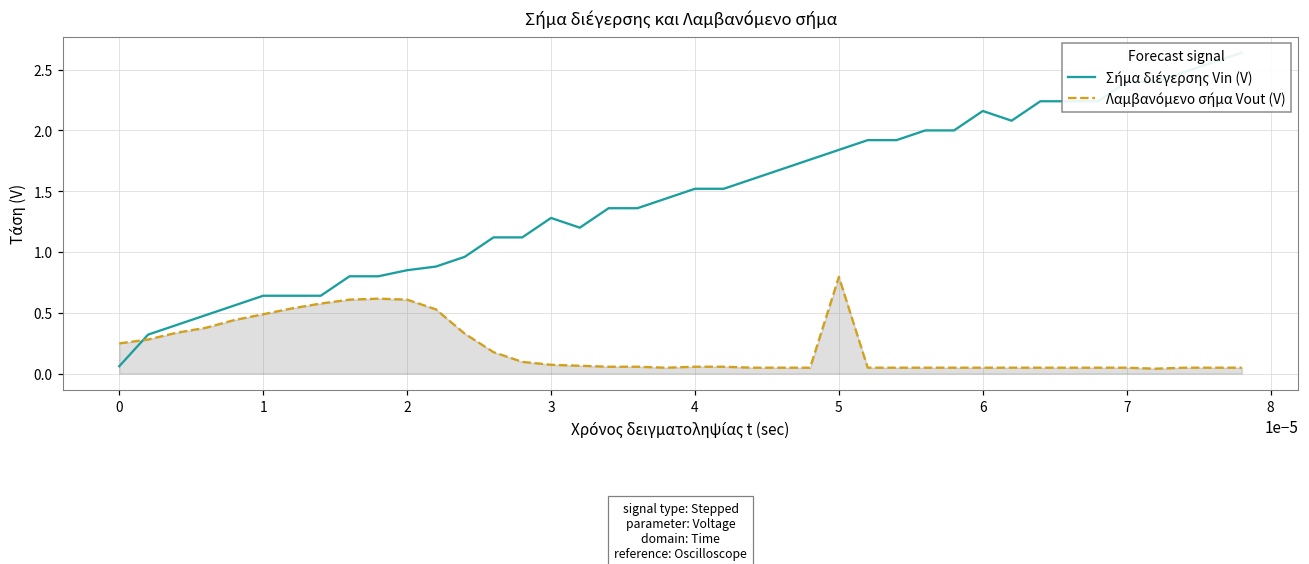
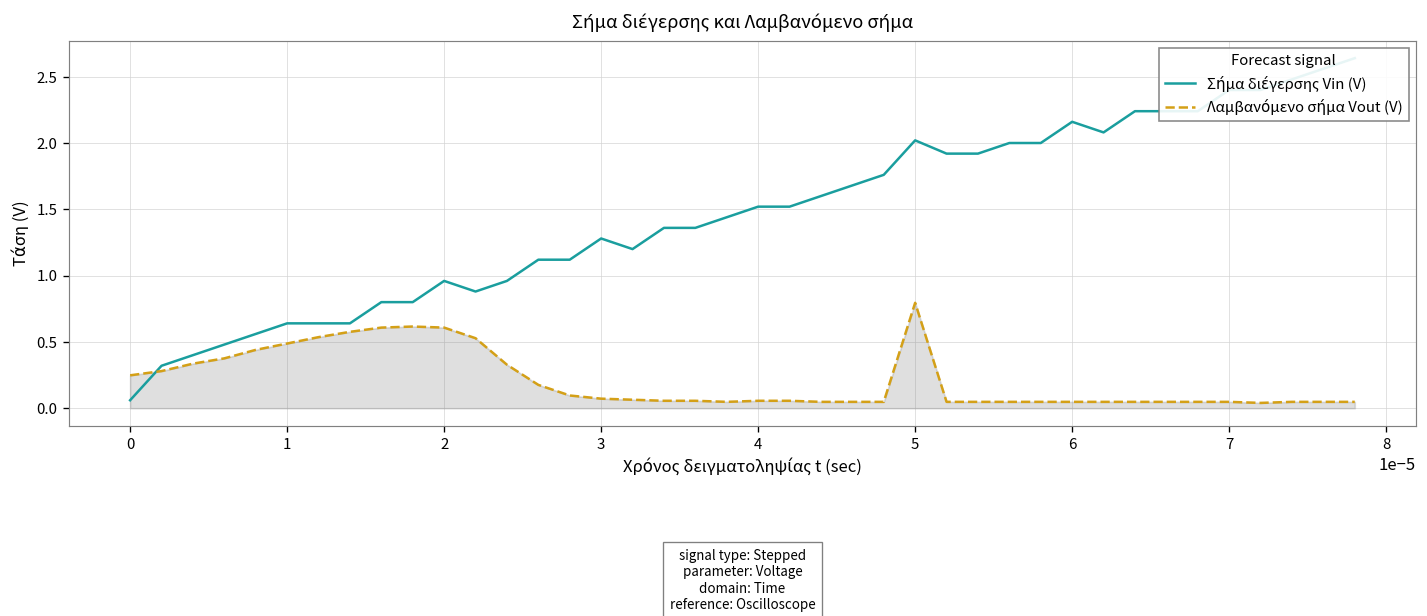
  {
    "Σήμα διέγερσης Vin (V)": {
      "0": 0.06,
      "1": 0.64,
-     "2": 0.85,
+     "2": 0.96,
      "3": 1.28,
      "4": 1.52,
-     "5": 1.84,
+     "5": 2.02,
      "6": 2.16
    },
    "Λαμβανόμενο σήμα Vout (V)": {
      "0": 0.25,
      "1": 0.49,
      "2": 0.61,
      "3": 0.07,
      "4": 0.06,
      "5": 0.80,
      "6": 0.05,
      "7": 0.05
    }
  }
